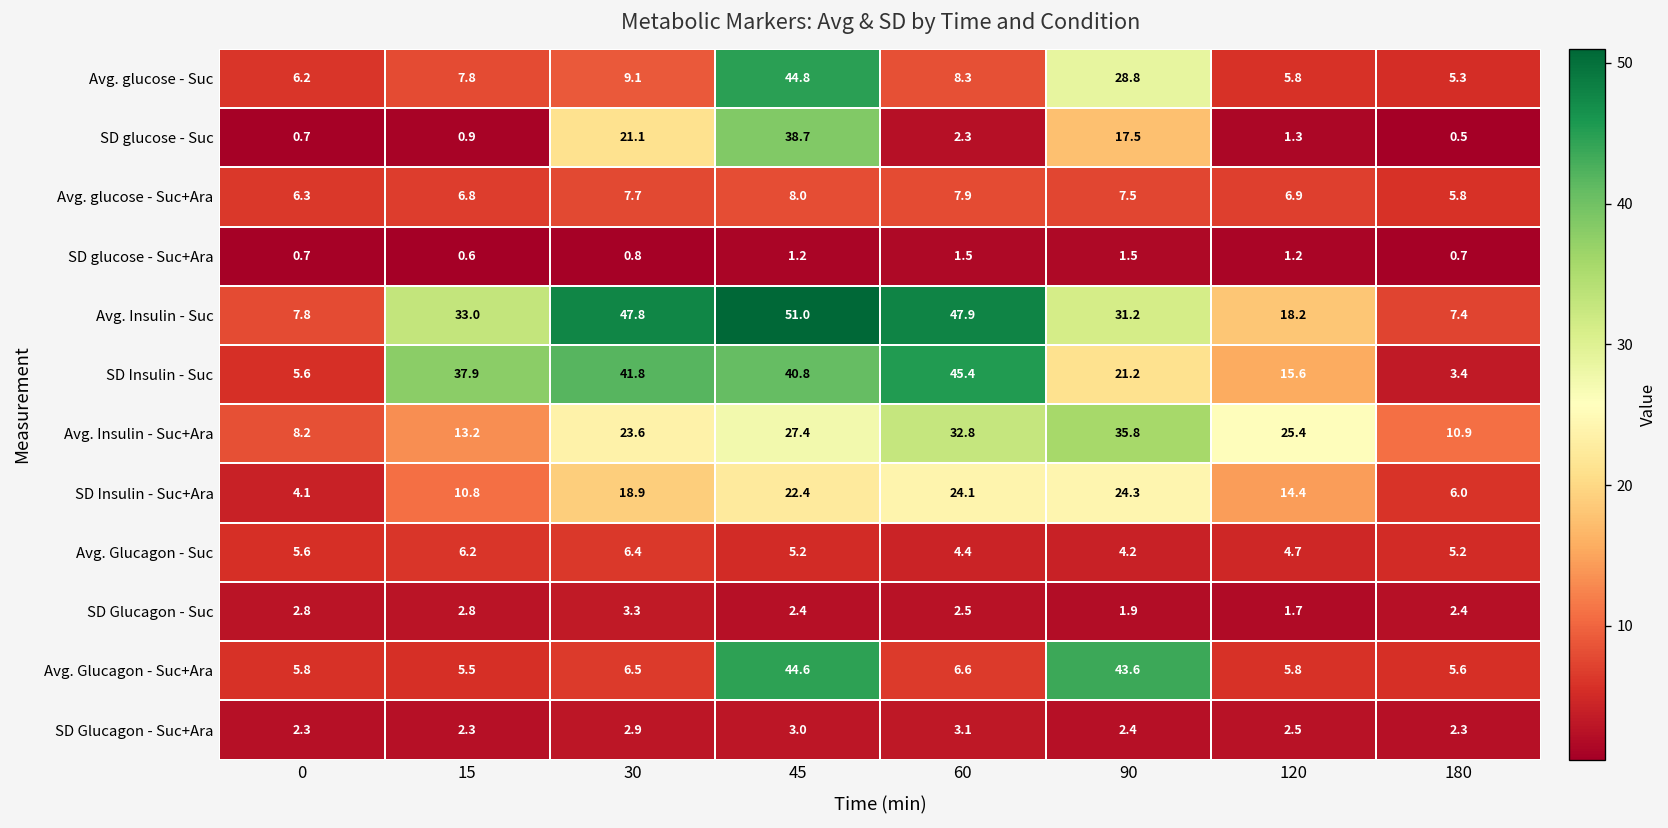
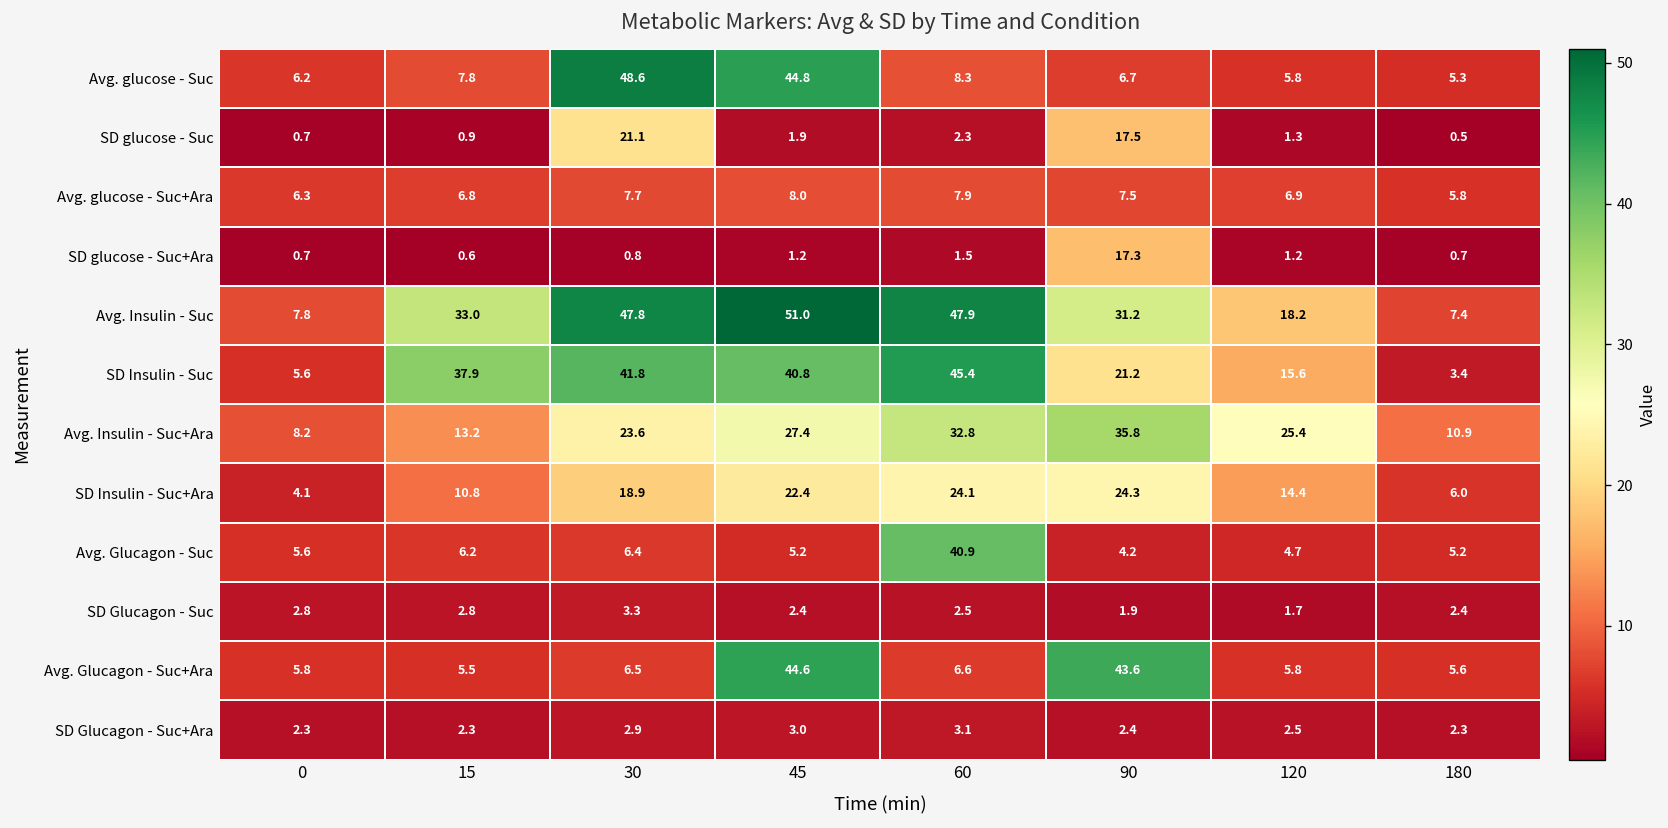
  {
    "Avg. glucose - Suc": {
      "0": 6.2,
      "15": 7.8,
-     "30": 9.1,
+     "30": 48.6,
      "45": 44.8,
      "60": 8.3,
-     "90": 28.8,
+     "90": 6.7,
      "120": 5.8,
      "180": 5.3
    },
    "SD glucose - Suc": {
      "0": 0.7,
      "15": 0.9,
      "30": 21.1,
-     "45": 38.7,
+     "45": 1.9,
      "60": 2.3,
      "90": 17.5,
      "120": 1.3,
      "180": 0.5
    },
    "Avg. glucose - Suc+Ara": {
      "0": 6.3,
      "15": 6.8,
      "30": 7.7,
      "45": 8.0,
      "60": 7.9,
      "90": 7.5,
      "120": 6.9,
      "180": 5.8
    },
    "SD glucose - Suc+Ara": {
      "0": 0.7,
      "15": 0.6,
      "30": 0.8,
      "45": 1.2,
      "60": 1.5,
-     "90": 1.5,
+     "90": 17.3,
      "120": 1.2,
      "180": 0.7
    },
    "Avg. Insulin - Suc": {
      "0": 7.8,
      "15": 33.0,
      "30": 47.8,
      "45": 51.0,
      "60": 47.9,
      "90": 31.2,
      "120": 18.2,
      "180": 7.4
    },
    "SD Insulin - Suc": {
      "0": 5.6,
      "15": 37.9,
      "30": 41.8,
      "45": 40.8,
      "60": 45.4,
      "90": 21.2,
      "120": 15.6,
      "180": 3.4
    },
    "Avg. Insulin - Suc+Ara": {
      "0": 8.2,
      "15": 13.2,
      "30": 23.6,
      "45": 27.4,
      "60": 32.8,
      "90": 35.8,
      "120": 25.4,
      "180": 10.9
    },
    "SD Insulin - Suc+Ara": {
      "0": 4.1,
      "15": 10.8,
      "30": 18.9,
      "45": 22.4,
      "60": 24.1,
      "90": 24.3,
      "120": 14.4,
      "180": 6.0
    },
    "Avg. Glucagon - Suc": {
      "0": 5.6,
      "15": 6.2,
      "30": 6.4,
      "45": 5.2,
-     "60": 4.4,
+     "60": 40.9,
      "90": 4.2,
      "120": 4.7,
      "180": 5.2
    },
    "SD Glucagon - Suc": {
      "0": 2.8,
      "15": 2.8,
      "30": 3.3,
      "45": 2.4,
      "60": 2.5,
      "90": 1.9,
      "120": 1.7,
      "180": 2.4
    },
    "Avg. Glucagon - Suc+Ara": {
      "0": 5.8,
      "15": 5.5,
      "30": 6.5,
      "45": 44.6,
      "60": 6.6,
      "90": 43.6,
      "120": 5.8,
      "180": 5.6
    },
    "SD Glucagon - Suc+Ara": {
      "0": 2.3,
      "15": 2.3,
      "30": 2.9,
      "45": 3.0,
      "60": 3.1,
      "90": 2.4,
      "120": 2.5,
      "180": 2.3
    }
  }
